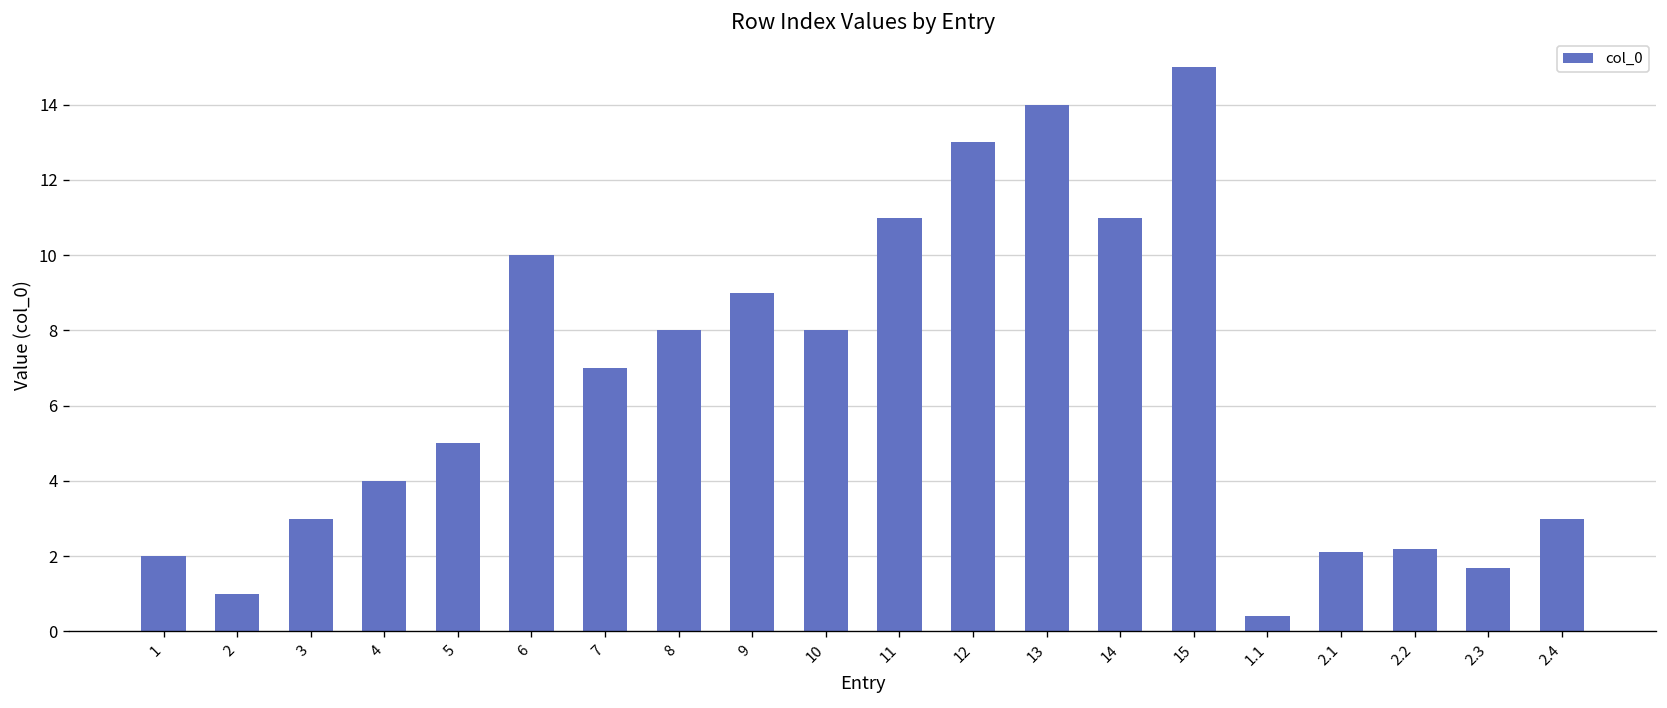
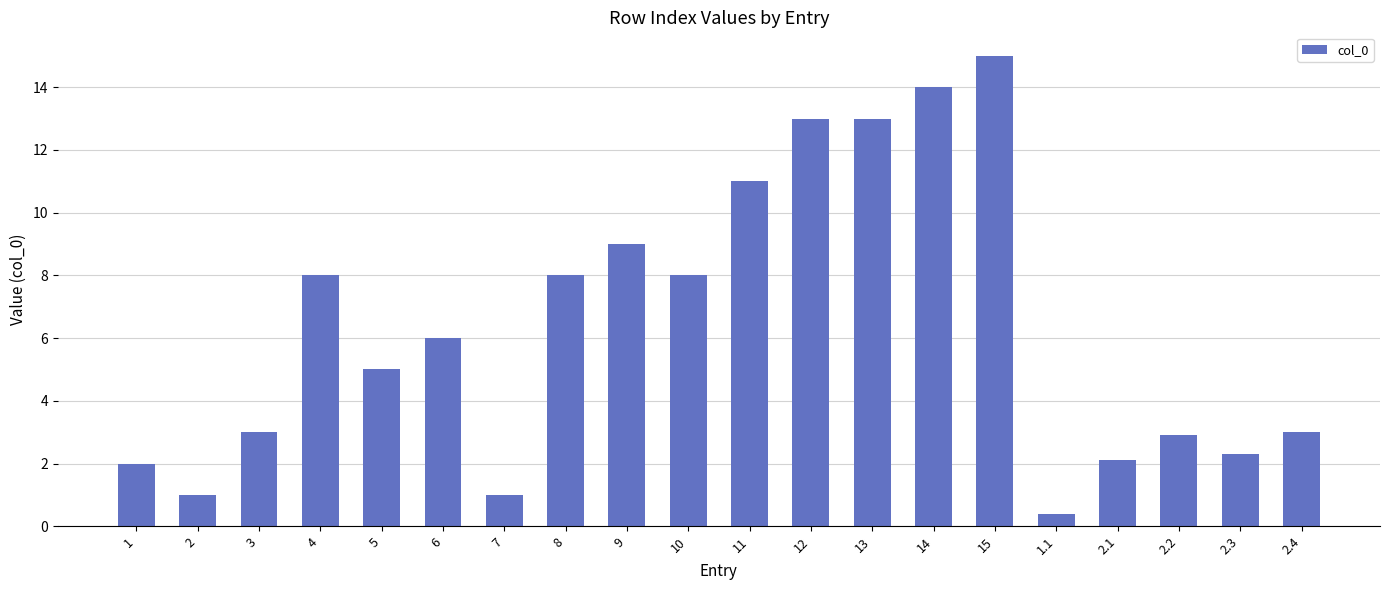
  {
    "1": 2.0,
    "2": 1.0,
    "3": 3.0,
-   "4": 4,
+   "4": 8,
    "5": 5.0,
-   "6": 10,
-   "7": 7,
+   "6": 6,
+   "7": 1,
    "8": 8.0,
    "9": 9.0,
    "10": 8.0,
    "11": 11.0,
    "12": 13.0,
-   "13": 14,
-   "14": 11,
+   "13": 13,
+   "14": 14,
    "15": 15.0,
    "1.1": 0.4,
    "2.1": 2.1,
-   "2.2": 2.2,
-   "2.3": 1.7,
+   "2.2": 2.9,
+   "2.3": 2.3,
    "2.4": 3.0
  }
